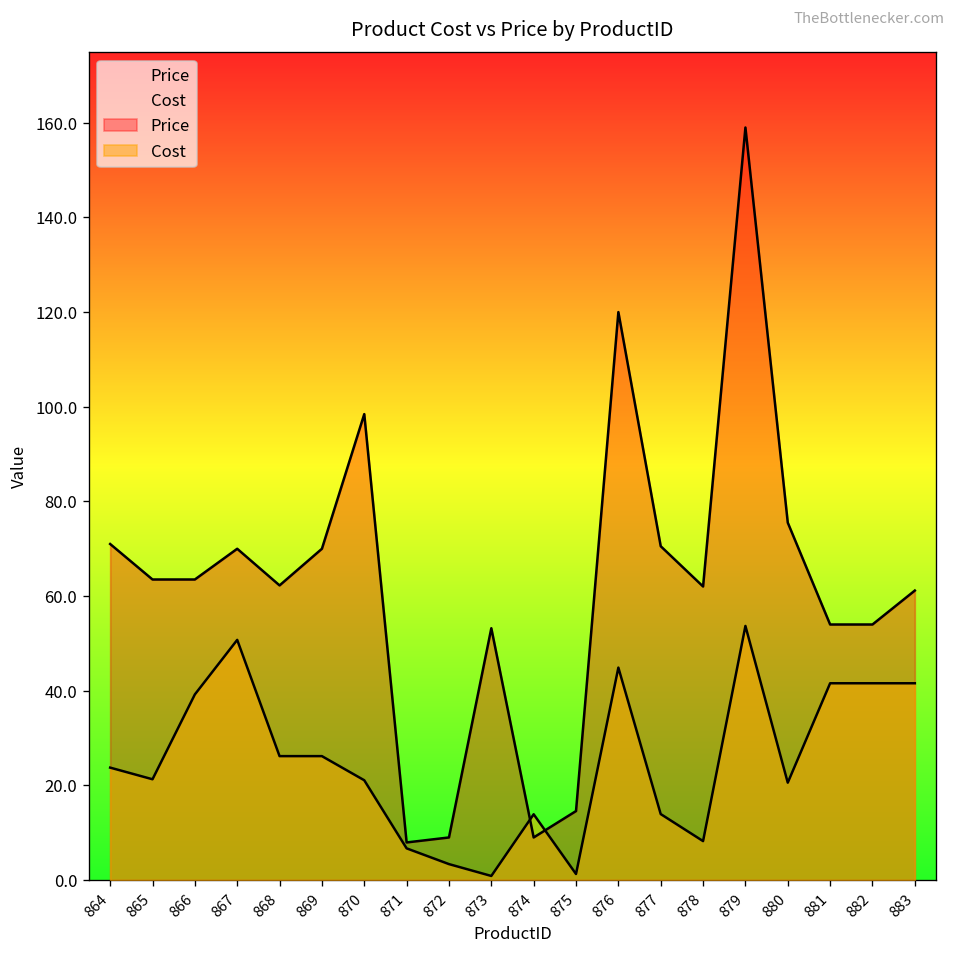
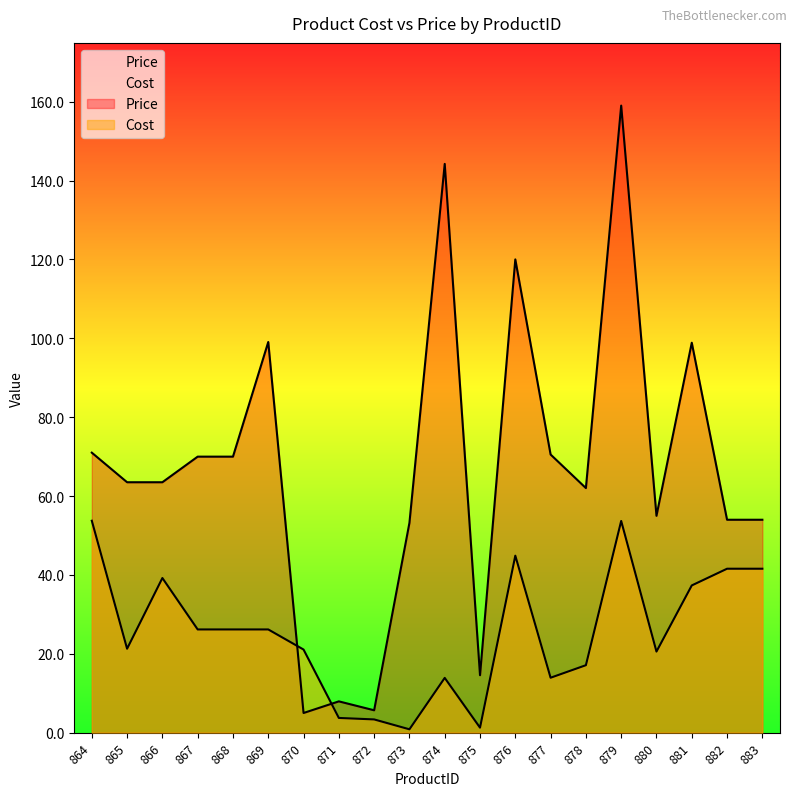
  {
    "Price": {
      "864": 71,
      "865": 64,
      "866": 64,
      "867": 70,
-     "868": 62,
-     "869": 70,
-     "870": 98,
+     "868": 70,
+     "869": 99,
+     "870": 5,
      "871": 8,
-     "872": 9,
+     "872": 6,
      "873": 53,
-     "874": 9,
+     "874": 144,
      "875": 15,
      "876": 120,
      "877": 71,
      "878": 62,
      "879": 159,
-     "880": 76,
-     "881": 54,
+     "880": 55,
+     "881": 99,
      "882": 54,
-     "883": 61
+     "883": 54
    },
    "Cost": {
-     "864": 24,
+     "864": 54,
      "865": 21,
      "866": 39,
-     "867": 51,
+     "867": 26,
      "868": 26,
      "869": 26,
      "870": 21,
-     "871": 7,
+     "871": 4,
      "872": 3,
      "873": 1,
      "874": 14,
      "875": 1,
      "876": 45,
      "877": 14,
-     "878": 8,
+     "878": 17,
      "879": 54,
      "880": 21,
-     "881": 42,
+     "881": 37,
      "882": 42,
      "883": 42
    }
  }
